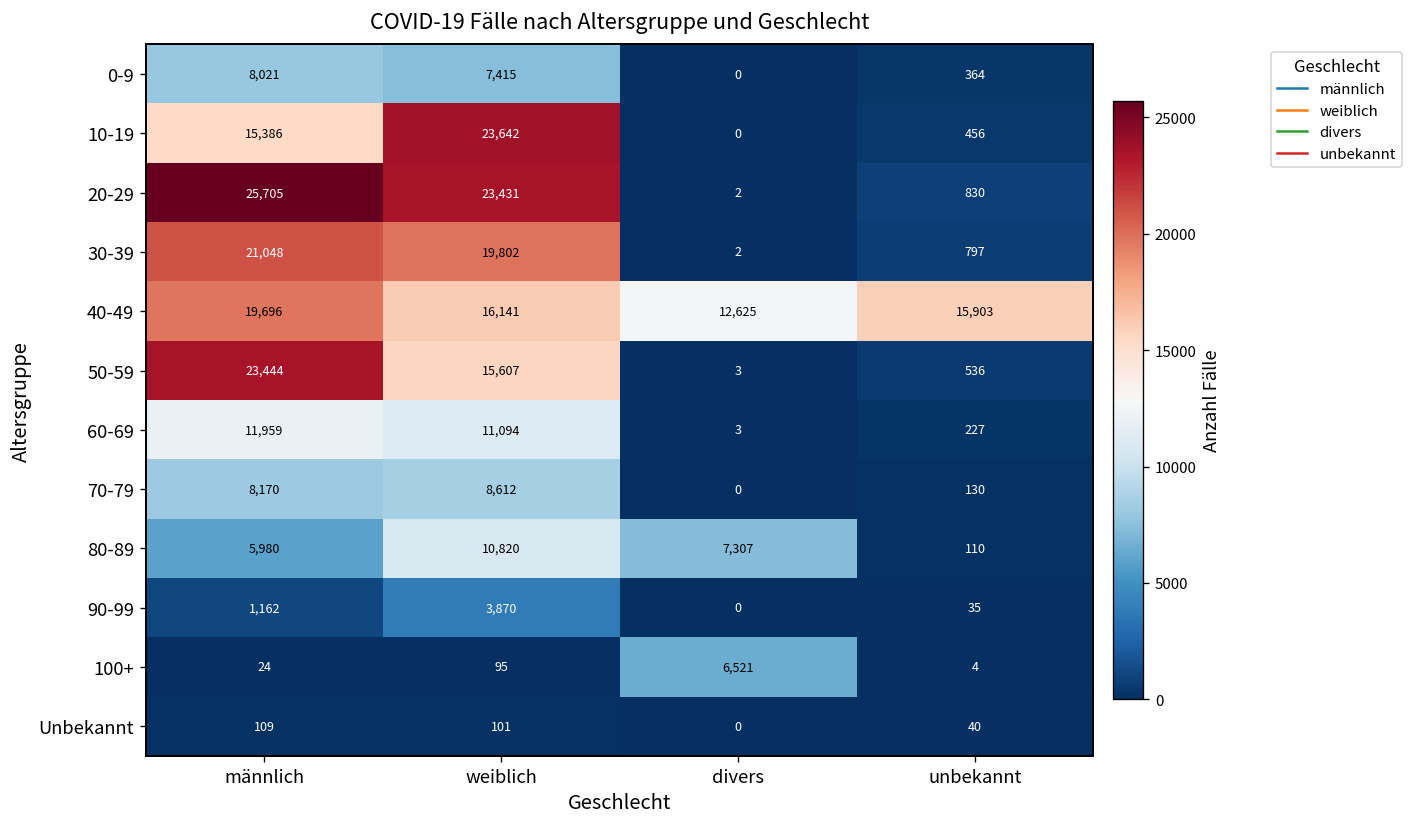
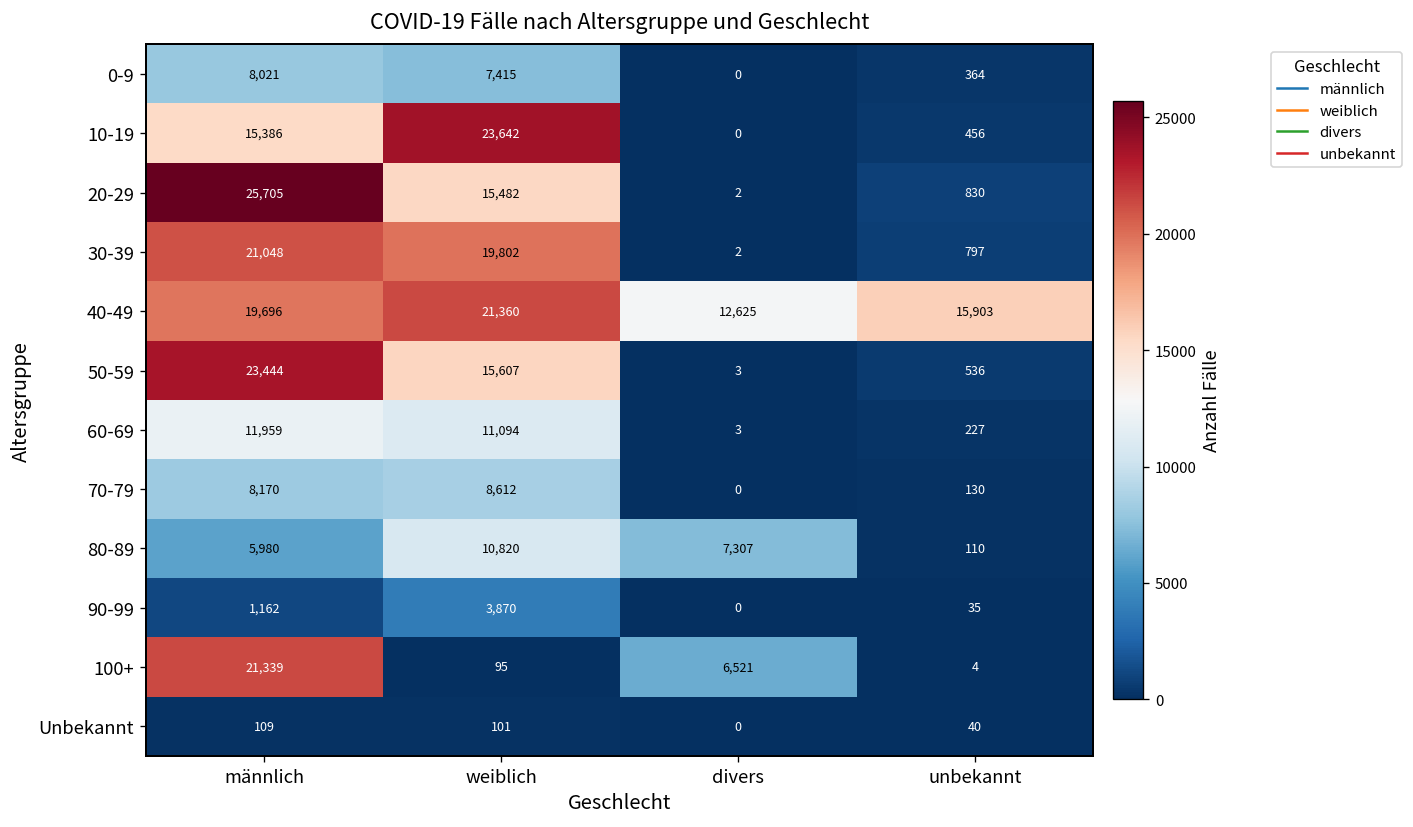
  {
    "0-9": {
      "männlich": "8,021",
      "weiblich": "7,415",
      "divers": "0",
      "unbekannt": "364"
    },
    "10-19": {
      "männlich": "15,386",
      "weiblich": "23,642",
      "divers": "0",
      "unbekannt": "456"
    },
    "20-29": {
      "männlich": "25,705",
-     "weiblich": "23,431",
+     "weiblich": "15,482",
      "divers": "2",
      "unbekannt": "830"
    },
    "30-39": {
      "männlich": "21,048",
      "weiblich": "19,802",
      "divers": "2",
      "unbekannt": "797"
    },
    "40-49": {
      "männlich": "19,696",
-     "weiblich": "16,141",
+     "weiblich": "21,360",
      "divers": "12,625",
      "unbekannt": "15,903"
    },
    "50-59": {
      "männlich": "23,444",
      "weiblich": "15,607",
      "divers": "3",
      "unbekannt": "536"
    },
    "60-69": {
      "männlich": "11,959",
      "weiblich": "11,094",
      "divers": "3",
      "unbekannt": "227"
    },
    "70-79": {
      "männlich": "8,170",
      "weiblich": "8,612",
      "divers": "0",
      "unbekannt": "130"
    },
    "80-89": {
      "männlich": "5,980",
      "weiblich": "10,820",
      "divers": "7,307",
      "unbekannt": "110"
    },
    "90-99": {
      "männlich": "1,162",
      "weiblich": "3,870",
      "divers": "0",
      "unbekannt": "35"
    },
    "100+": {
-     "männlich": "24",
+     "männlich": "21,339",
      "weiblich": "95",
      "divers": "6,521",
      "unbekannt": "4"
    },
    "Unbekannt": {
      "männlich": "109",
      "weiblich": "101",
      "divers": "0",
      "unbekannt": "40"
    }
  }
